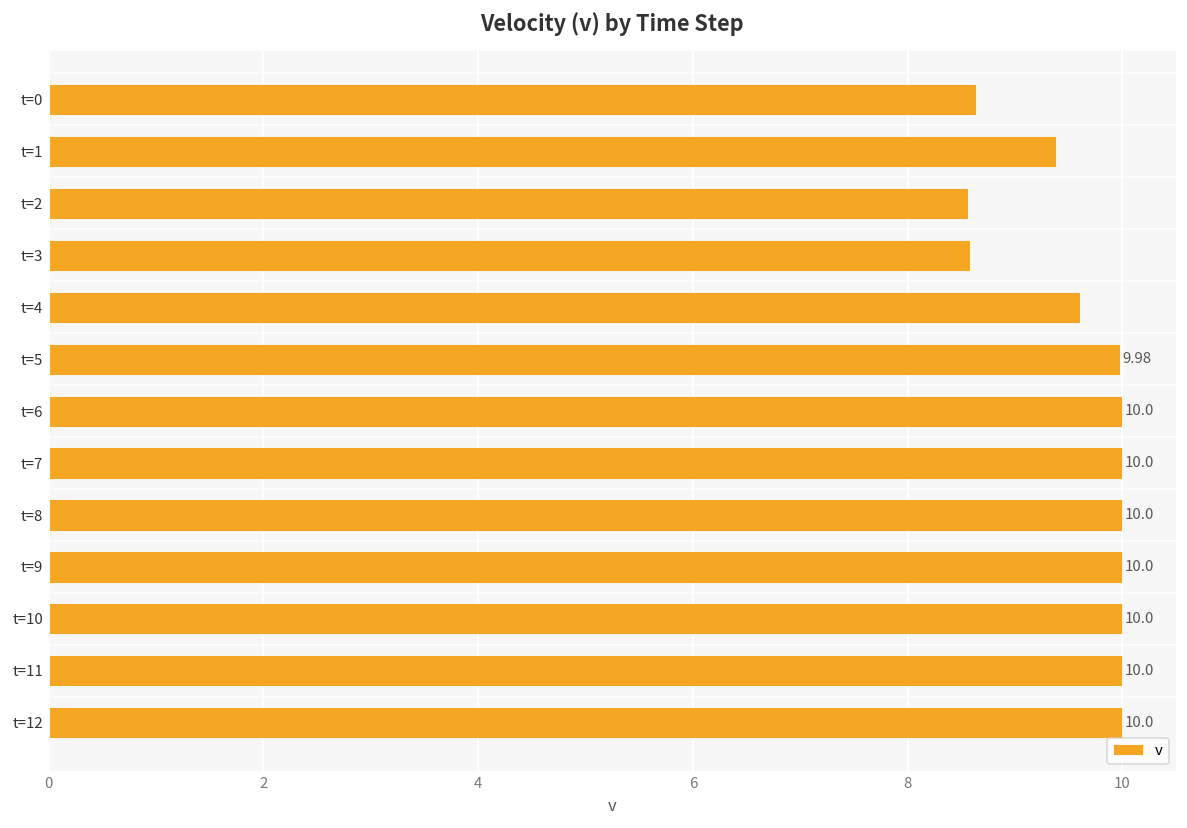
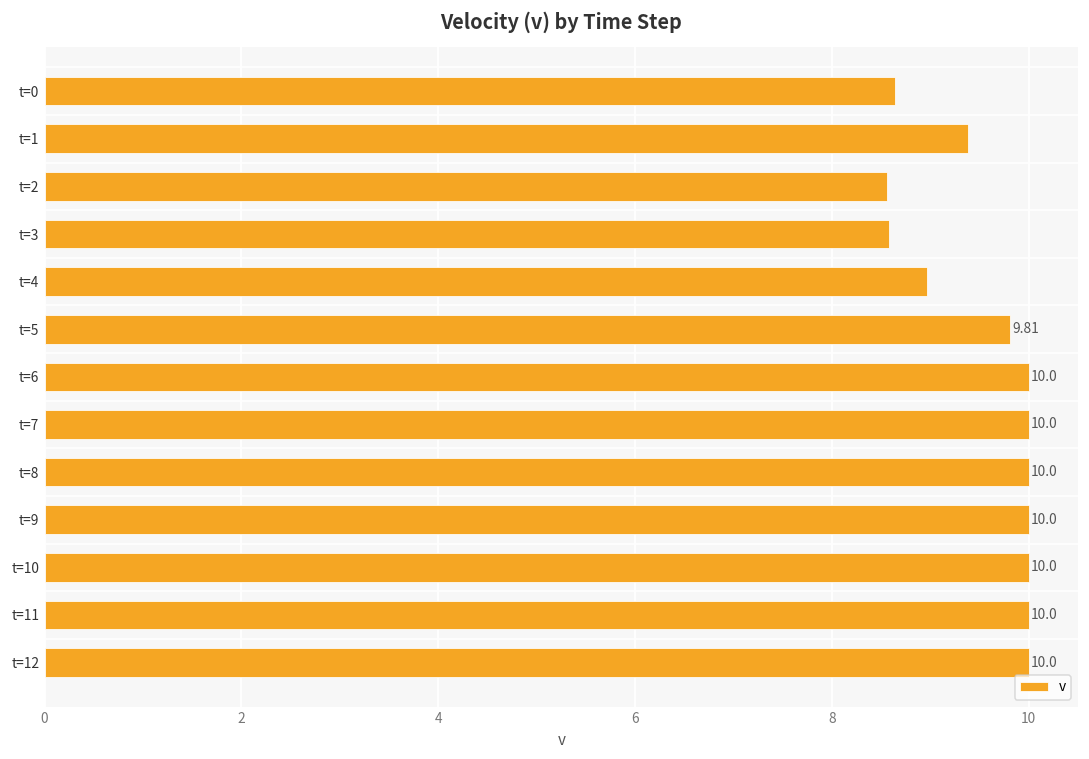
  {
-   "t=4": 9.6,
-   "t=5": 9.98,
+   "t=4": 9.0,
+   "t=5": 9.81,
    "t=6": 10.0,
    "t=7": 10.0,
    "t=8": 10.0,
    "t=9": 10.0,
    "t=10": 10.0,
    "t=11": 10.0,
    "t=12": 10.0
  }
